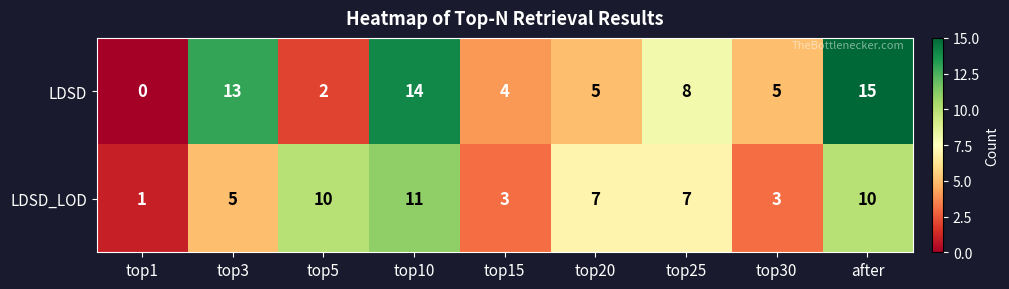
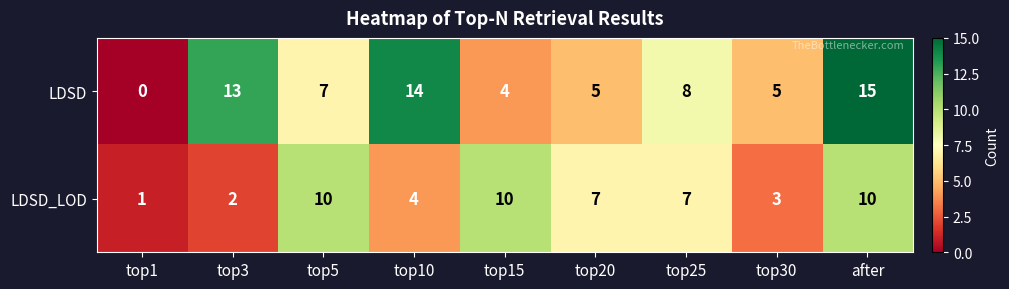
  {
    "LDSD": {
      "top1": 0,
      "top3": 13,
-     "top5": 2,
+     "top5": 7,
      "top10": 14,
      "top15": 4,
      "top20": 5,
      "top25": 8,
      "top30": 5
    },
    "LDSD_LOD": {
      "top1": 1,
-     "top3": 5,
+     "top3": 2,
      "top5": 10,
-     "top10": 11,
-     "top15": 3,
+     "top10": 4,
+     "top15": 10,
      "top20": 7,
      "top25": 7,
      "top30": 3,
      "after": 10
    }
  }
